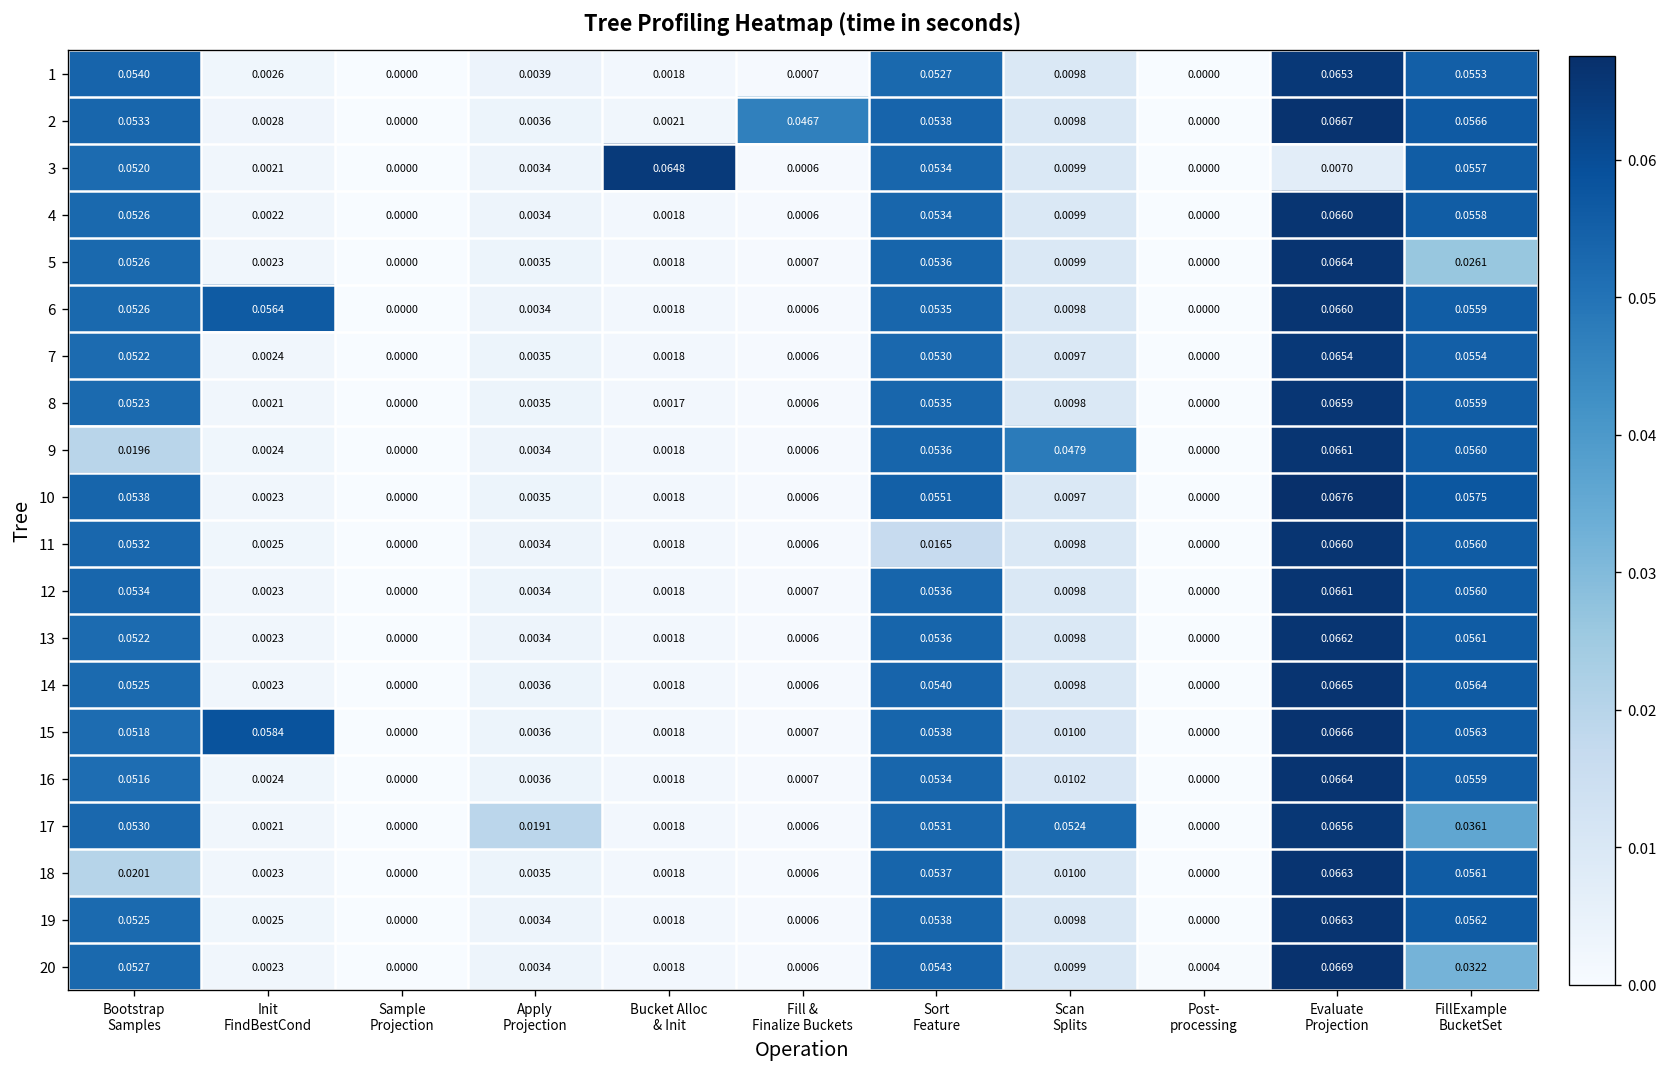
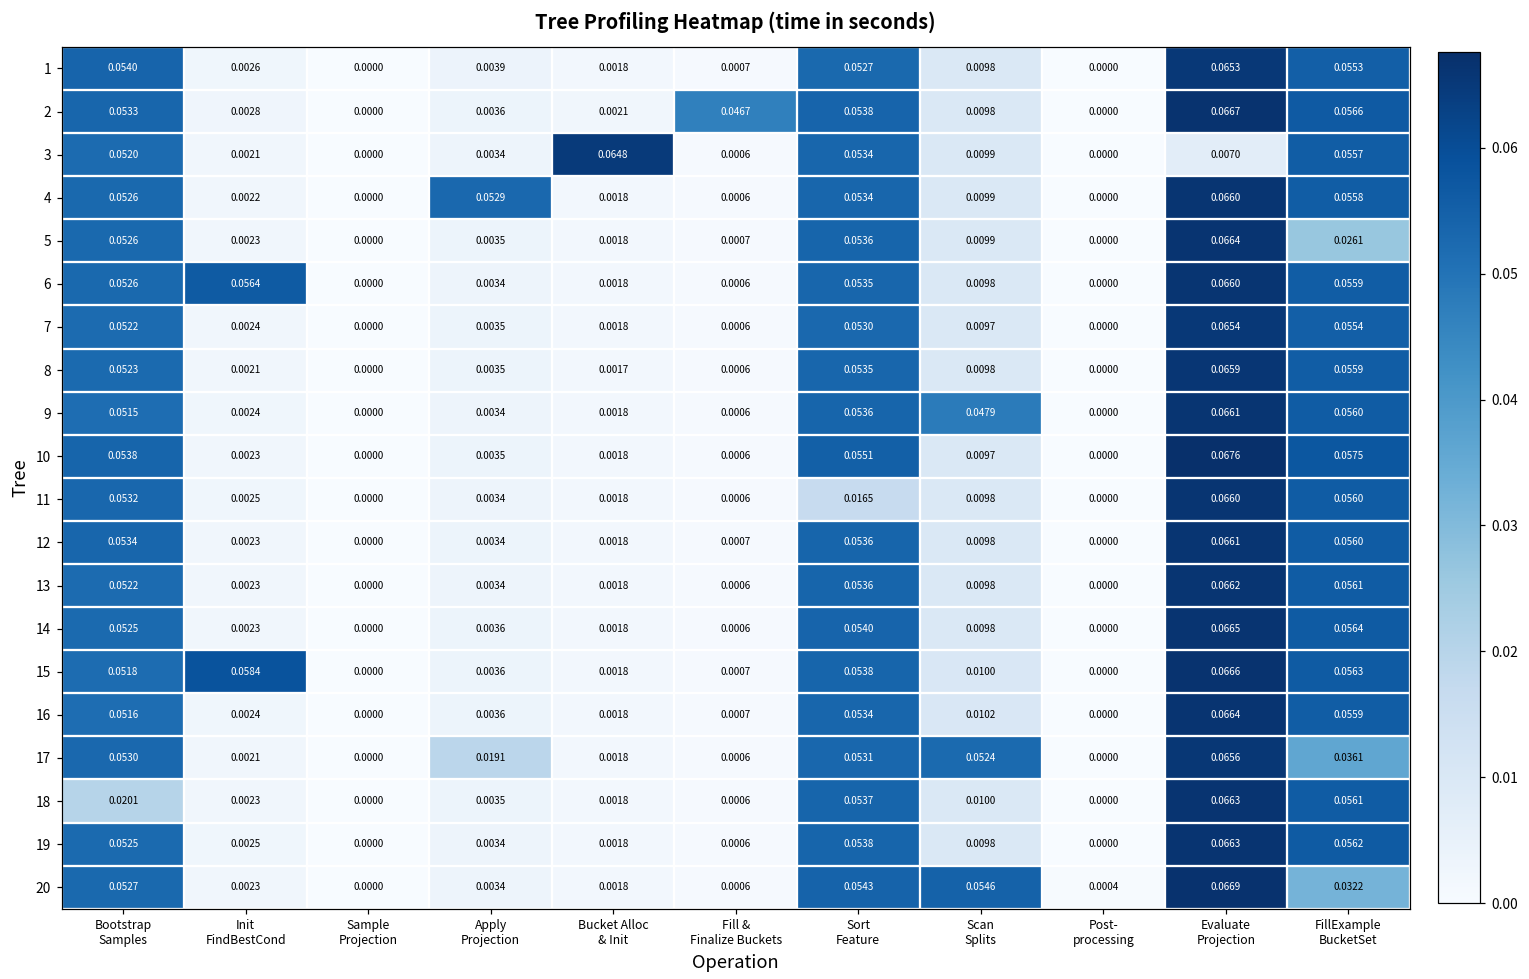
  {
    "4": {
      "Bootstrap Samples": 0.0526,
      "Init FindBestCond": 0.0022,
      "Sample Projection": 0.0000,
-     "Apply Projection": 0.0034,
+     "Apply Projection": 0.0529,
      "Bucket Alloc & Init": 0.0018,
      "Fill & Finalize Buckets": 0.0006,
      "Sort Feature": 0.0534,
      "Scan Splits": 0.0099,
      "Post- processing": 0.0000,
      "Evaluate Projection": 0.0660,
      "FillExample BucketSet": 0.0558
    },
    "9": {
-     "Bootstrap Samples": 0.0196,
+     "Bootstrap Samples": 0.0515,
      "Init FindBestCond": 0.0024,
      "Sample Projection": 0.0000,
      "Apply Projection": 0.0034,
      "Bucket Alloc & Init": 0.0018,
      "Fill & Finalize Buckets": 0.0006,
      "Sort Feature": 0.0536,
      "Scan Splits": 0.0479,
      "Post- processing": 0.0000,
      "Evaluate Projection": 0.0661,
      "FillExample BucketSet": 0.0560
    },
    "20": {
      "Bootstrap Samples": 0.0527,
      "Init FindBestCond": 0.0023,
      "Sample Projection": 0.0000,
      "Apply Projection": 0.0034,
      "Bucket Alloc & Init": 0.0018,
      "Fill & Finalize Buckets": 0.0006,
      "Sort Feature": 0.0543,
-     "Scan Splits": 0.0099,
+     "Scan Splits": 0.0546,
      "Post- processing": 0.0004,
      "Evaluate Projection": 0.0669,
      "FillExample BucketSet": 0.0322
    }
  }
